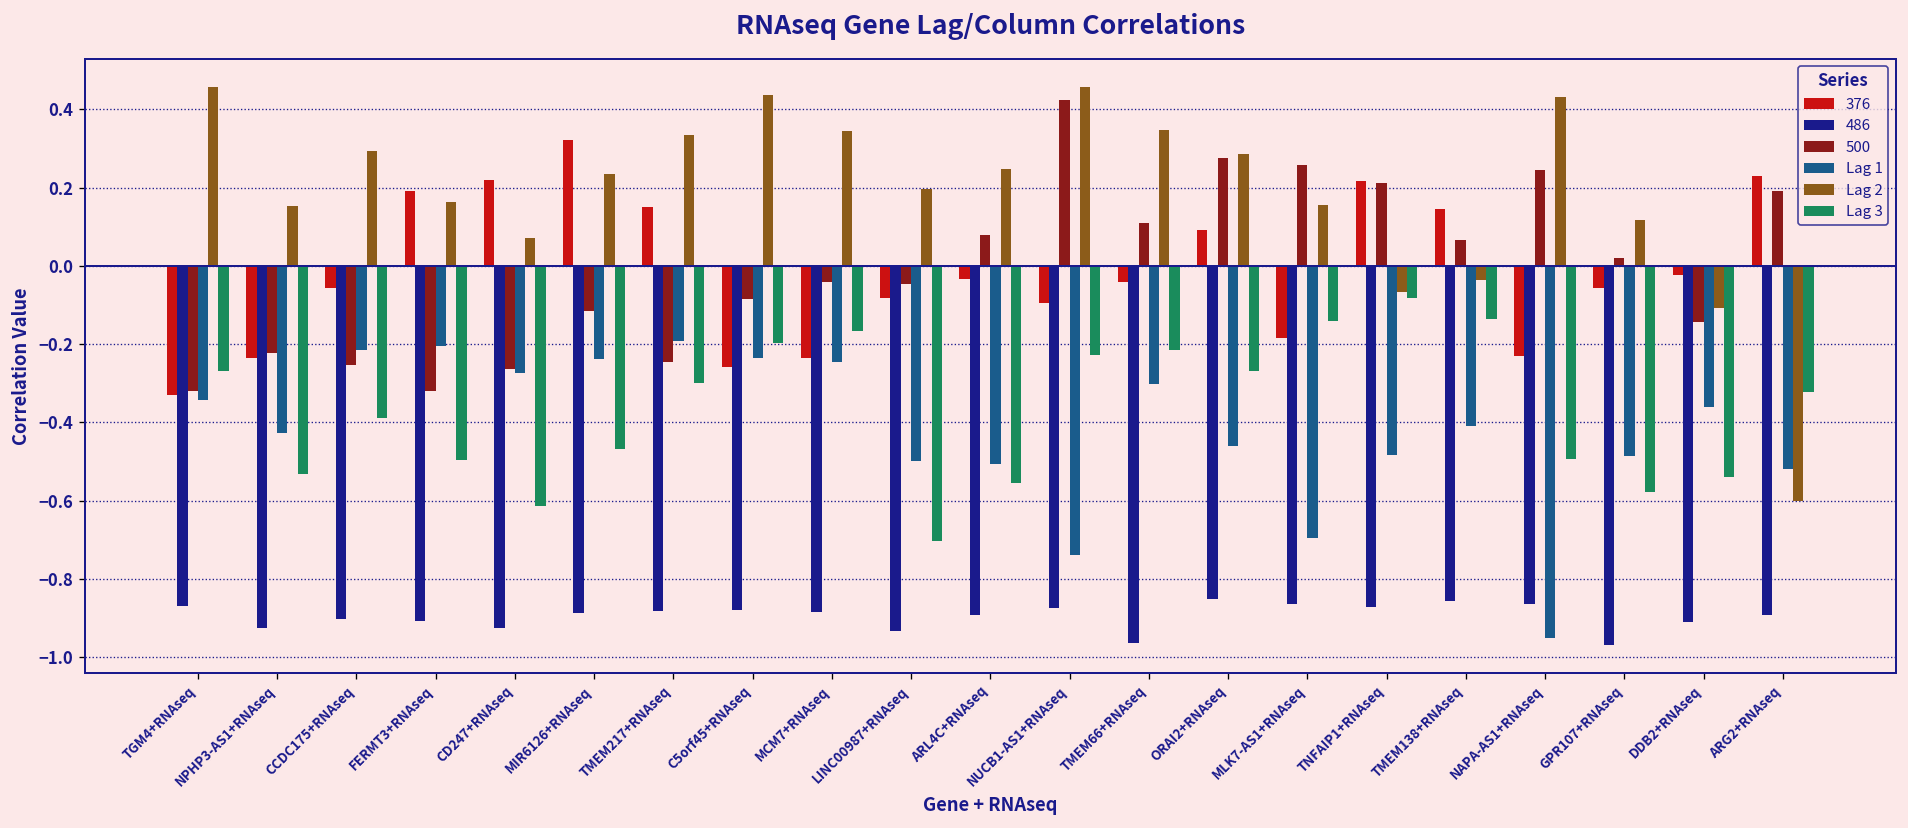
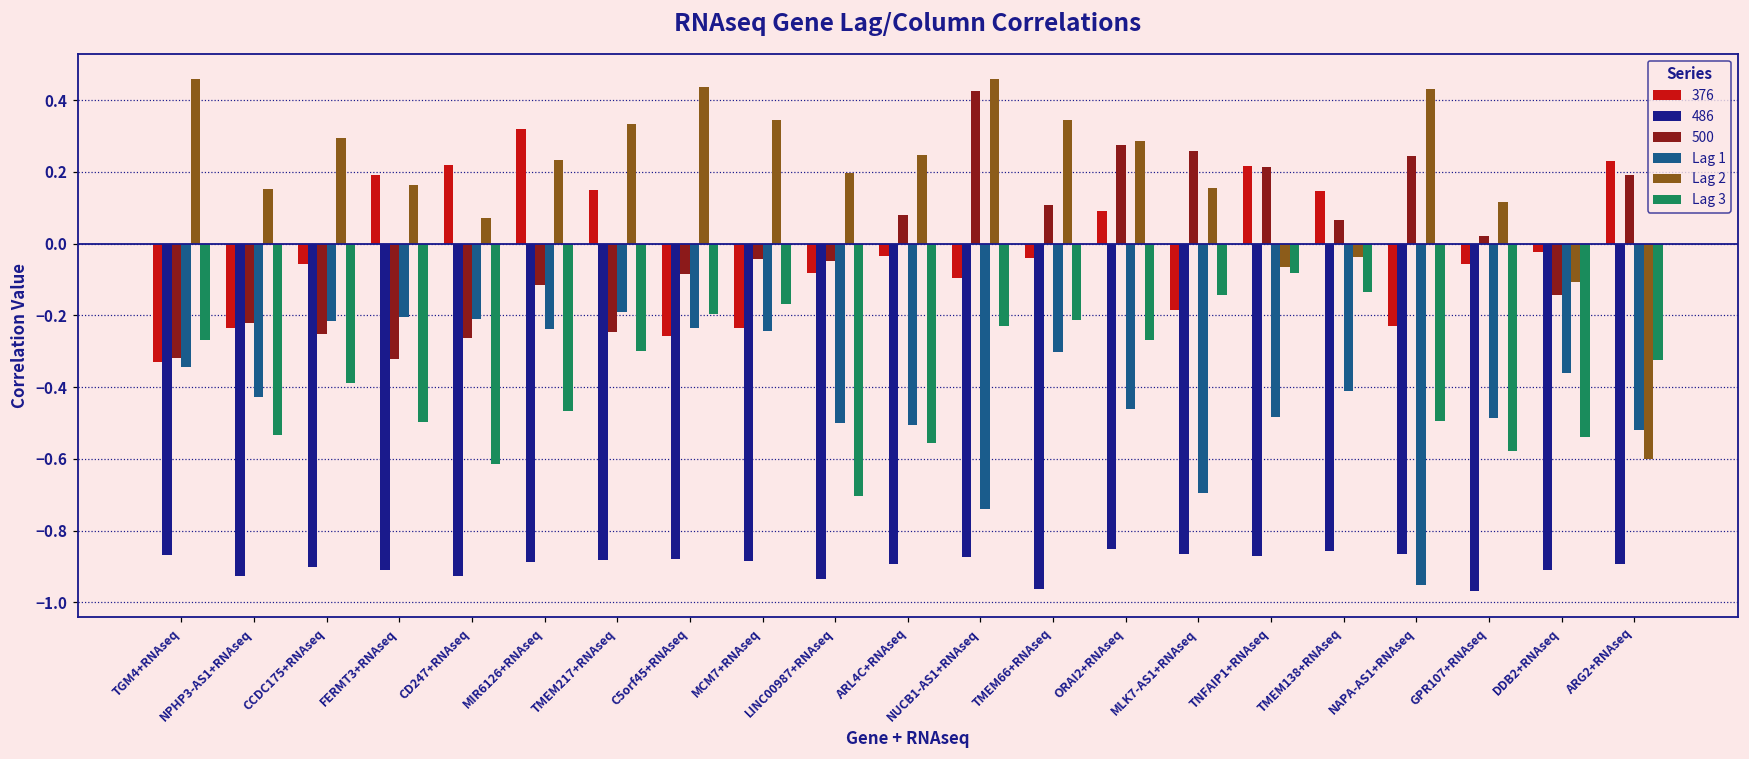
  {
    "376": {
      "TGM4+RNAseq": -0.33,
      "NPHP3-AS1+RNAseq": -0.23,
      "CCDC175+RNAseq": -0.06,
      "FERMT3+RNAseq": 0.19,
      "CD247+RNAseq": 0.22,
      "MIR6126+RNAseq": 0.32,
      "TMEM217+RNAseq": 0.15,
      "C5orf45+RNAseq": -0.26,
      "MCM7+RNAseq": -0.24,
      "LINC00987+RNAseq": -0.08,
      "ARL4C+RNAseq": -0.03,
      "NUCB1-AS1+RNAseq": -0.10,
      "TMEM66+RNAseq": -0.04,
      "ORAI2+RNAseq": 0.09,
      "MLK7-AS1+RNAseq": -0.19,
      "TNFAIP1+RNAseq": 0.22,
      "TMEM138+RNAseq": 0.15,
      "NAPA-AS1+RNAseq": -0.23,
      "GPR107+RNAseq": -0.06,
      "DDB2+RNAseq": -0.02,
      "ARG2+RNAseq": 0.23
    },
    "486": {
      "TGM4+RNAseq": -0.87,
      "NPHP3-AS1+RNAseq": -0.93,
      "CCDC175+RNAseq": -0.90,
      "FERMT3+RNAseq": -0.91,
      "CD247+RNAseq": -0.93,
      "MIR6126+RNAseq": -0.89,
      "TMEM217+RNAseq": -0.88,
      "C5orf45+RNAseq": -0.88,
      "MCM7+RNAseq": -0.89,
      "LINC00987+RNAseq": -0.93,
      "ARL4C+RNAseq": -0.89,
      "NUCB1-AS1+RNAseq": -0.87,
      "TMEM66+RNAseq": -0.96,
      "ORAI2+RNAseq": -0.85,
      "MLK7-AS1+RNAseq": -0.87,
      "TNFAIP1+RNAseq": -0.87,
      "TMEM138+RNAseq": -0.86,
      "NAPA-AS1+RNAseq": -0.87,
      "GPR107+RNAseq": -0.97,
      "DDB2+RNAseq": -0.91,
      "ARG2+RNAseq": -0.89
    },
    "500": {
      "TGM4+RNAseq": -0.32,
      "NPHP3-AS1+RNAseq": -0.22,
      "CCDC175+RNAseq": -0.25,
      "FERMT3+RNAseq": -0.32,
      "CD247+RNAseq": -0.26,
      "MIR6126+RNAseq": -0.12,
      "TMEM217+RNAseq": -0.25,
      "C5orf45+RNAseq": -0.08,
      "MCM7+RNAseq": -0.04,
      "LINC00987+RNAseq": -0.05,
      "ARL4C+RNAseq": 0.08,
      "NUCB1-AS1+RNAseq": 0.42,
      "TMEM66+RNAseq": 0.11,
      "ORAI2+RNAseq": 0.27,
      "MLK7-AS1+RNAseq": 0.26,
      "TNFAIP1+RNAseq": 0.21,
      "TMEM138+RNAseq": 0.07,
      "NAPA-AS1+RNAseq": 0.24,
      "GPR107+RNAseq": 0.02,
      "DDB2+RNAseq": -0.14,
      "ARG2+RNAseq": 0.19
    },
    "Lag 1": {
      "TGM4+RNAseq": -0.34,
      "NPHP3-AS1+RNAseq": -0.43,
      "CCDC175+RNAseq": -0.22,
      "FERMT3+RNAseq": -0.21,
-     "CD247+RNAseq": -0.27,
+     "CD247+RNAseq": -0.21,
      "MIR6126+RNAseq": -0.24,
      "TMEM217+RNAseq": -0.19,
      "C5orf45+RNAseq": -0.24,
      "MCM7+RNAseq": -0.24,
      "LINC00987+RNAseq": -0.50,
      "ARL4C+RNAseq": -0.51,
      "NUCB1-AS1+RNAseq": -0.74,
      "TMEM66+RNAseq": -0.30,
      "ORAI2+RNAseq": -0.46,
      "MLK7-AS1+RNAseq": -0.70,
      "TNFAIP1+RNAseq": -0.48,
      "TMEM138+RNAseq": -0.41,
      "NAPA-AS1+RNAseq": -0.95,
      "GPR107+RNAseq": -0.49,
      "DDB2+RNAseq": -0.36,
      "ARG2+RNAseq": -0.52
    },
    "Lag 2": {
      "TGM4+RNAseq": 0.46,
      "NPHP3-AS1+RNAseq": 0.15,
      "CCDC175+RNAseq": 0.29,
      "FERMT3+RNAseq": 0.16,
      "CD247+RNAseq": 0.07,
      "MIR6126+RNAseq": 0.23,
      "TMEM217+RNAseq": 0.33,
      "C5orf45+RNAseq": 0.44,
      "MCM7+RNAseq": 0.34,
      "LINC00987+RNAseq": 0.20,
      "ARL4C+RNAseq": 0.25,
      "NUCB1-AS1+RNAseq": 0.46,
      "TMEM66+RNAseq": 0.35,
      "ORAI2+RNAseq": 0.29,
      "MLK7-AS1+RNAseq": 0.16,
      "TNFAIP1+RNAseq": -0.07,
      "TMEM138+RNAseq": -0.04,
      "NAPA-AS1+RNAseq": 0.43,
      "GPR107+RNAseq": 0.12,
      "DDB2+RNAseq": -0.11,
      "ARG2+RNAseq": -0.60
    },
    "Lag 3": {
      "TGM4+RNAseq": -0.27,
      "NPHP3-AS1+RNAseq": -0.53,
      "CCDC175+RNAseq": -0.39,
      "FERMT3+RNAseq": -0.50,
      "CD247+RNAseq": -0.61,
      "MIR6126+RNAseq": -0.47,
      "TMEM217+RNAseq": -0.30,
      "C5orf45+RNAseq": -0.20,
      "MCM7+RNAseq": -0.17,
      "LINC00987+RNAseq": -0.70,
      "ARL4C+RNAseq": -0.56,
      "NUCB1-AS1+RNAseq": -0.23,
      "TMEM66+RNAseq": -0.21,
      "ORAI2+RNAseq": -0.27,
      "MLK7-AS1+RNAseq": -0.14,
      "TNFAIP1+RNAseq": -0.08,
      "TMEM138+RNAseq": -0.14,
      "NAPA-AS1+RNAseq": -0.49,
      "GPR107+RNAseq": -0.58,
      "DDB2+RNAseq": -0.54,
      "ARG2+RNAseq": -0.32
    }
  }
